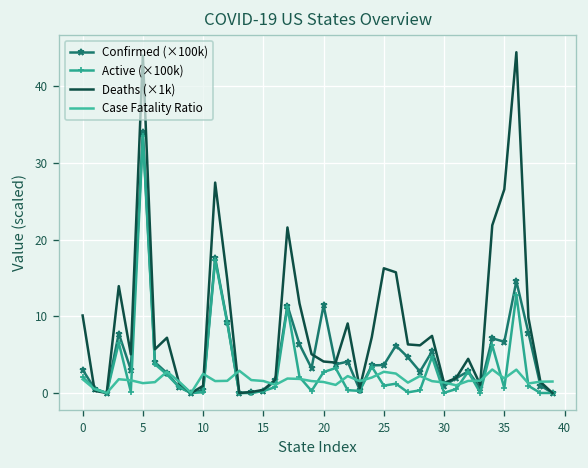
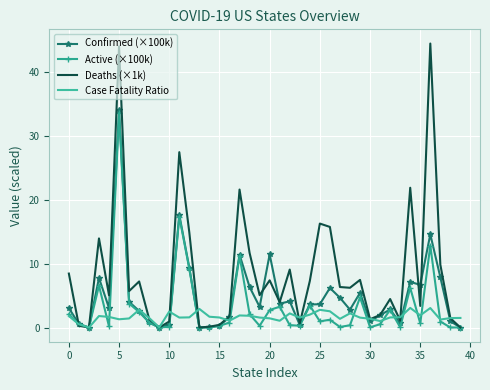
  {
    "Confirmed (×100k)": {
      "0": 3,
      "5": 34,
      "20": 11,
      "25": 4,
      "35": 7
    },
    "Deaths (×1k)": {
-     "0": 10,
+     "0": 8,
      "10": 1,
-     "20": 4,
+     "20": 7,
      "25": 16,
-     "35": 27
+     "35": 3
    }
  }
